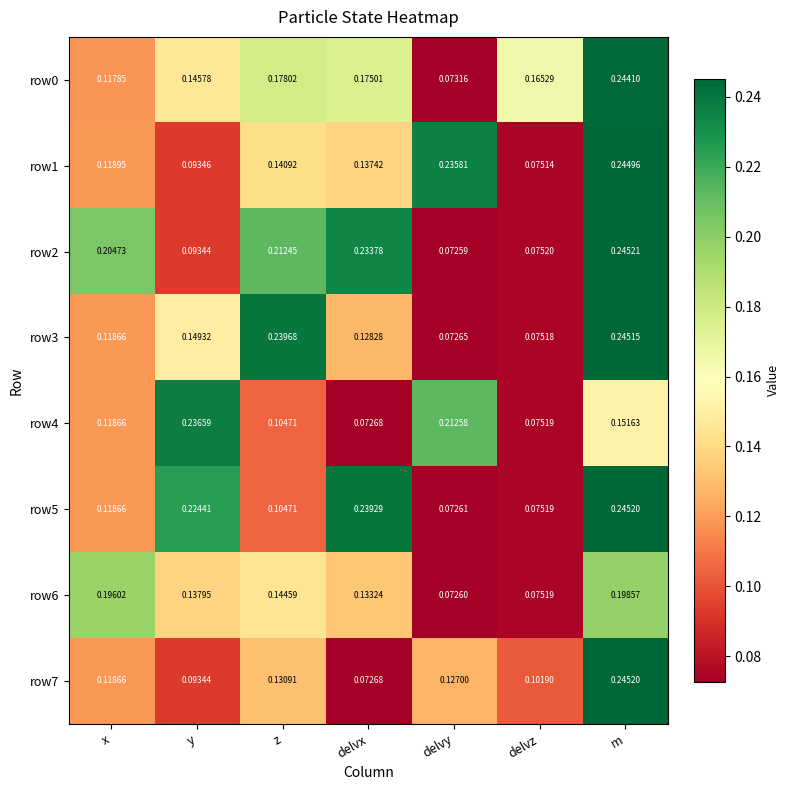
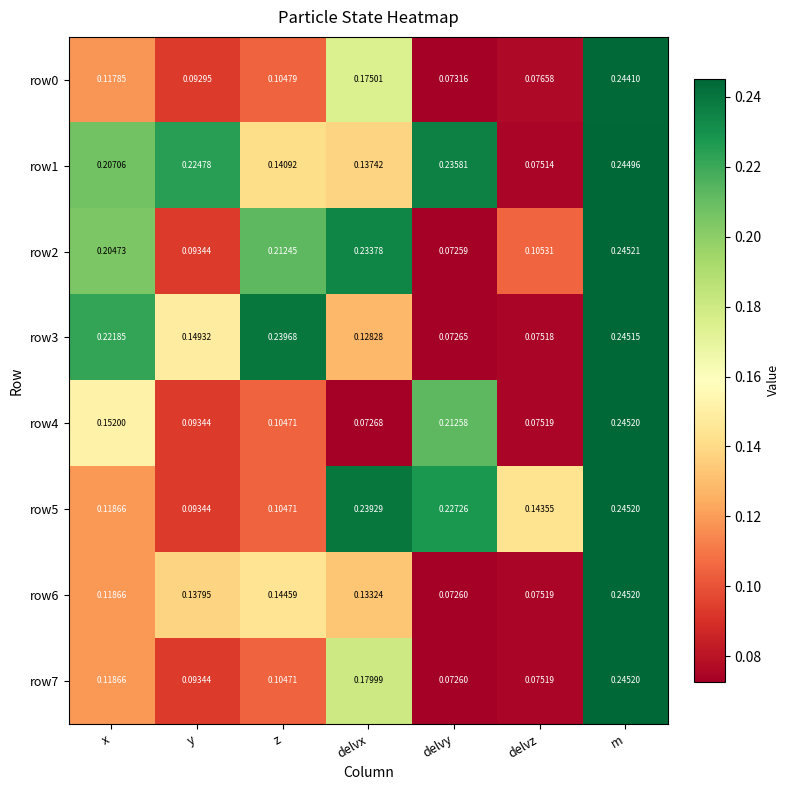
  {
    "row0": {
      "x": 0.11785,
-     "y": 0.14578,
-     "z": 0.17802,
+     "y": 0.09295,
+     "z": 0.10479,
      "delvx": 0.17501,
      "delvy": 0.07316,
-     "delvz": 0.16529,
+     "delvz": 0.07658,
      "m": 0.24410
    },
    "row1": {
-     "x": 0.11895,
-     "y": 0.09346,
+     "x": 0.20706,
+     "y": 0.22478,
      "z": 0.14092,
      "delvx": 0.13742,
      "delvy": 0.23581,
      "delvz": 0.07514,
      "m": 0.24496
    },
    "row2": {
      "x": 0.20473,
      "y": 0.09344,
      "z": 0.21245,
      "delvx": 0.23378,
      "delvy": 0.07259,
-     "delvz": 0.07520,
+     "delvz": 0.10531,
      "m": 0.24521
    },
    "row3": {
-     "x": 0.11866,
+     "x": 0.22185,
      "y": 0.14932,
      "z": 0.23968,
      "delvx": 0.12828,
      "delvy": 0.07265,
      "delvz": 0.07518,
      "m": 0.24515
    },
    "row4": {
-     "x": 0.11866,
-     "y": 0.23659,
+     "x": 0.15200,
+     "y": 0.09344,
      "z": 0.10471,
      "delvx": 0.07268,
      "delvy": 0.21258,
      "delvz": 0.07519,
-     "m": 0.15163
+     "m": 0.24520
    },
    "row5": {
      "x": 0.11866,
-     "y": 0.22441,
+     "y": 0.09344,
      "z": 0.10471,
      "delvx": 0.23929,
-     "delvy": 0.07261,
-     "delvz": 0.07519,
+     "delvy": 0.22726,
+     "delvz": 0.14355,
      "m": 0.24520
    },
    "row6": {
-     "x": 0.19602,
+     "x": 0.11866,
      "y": 0.13795,
      "z": 0.14459,
      "delvx": 0.13324,
      "delvy": 0.07260,
      "delvz": 0.07519,
-     "m": 0.19857
+     "m": 0.24520
    },
    "row7": {
      "x": 0.11866,
      "y": 0.09344,
-     "z": 0.13091,
-     "delvx": 0.07268,
-     "delvy": 0.12700,
-     "delvz": 0.10190,
+     "z": 0.10471,
+     "delvx": 0.17999,
+     "delvy": 0.07260,
+     "delvz": 0.07519,
      "m": 0.24520
    }
  }
